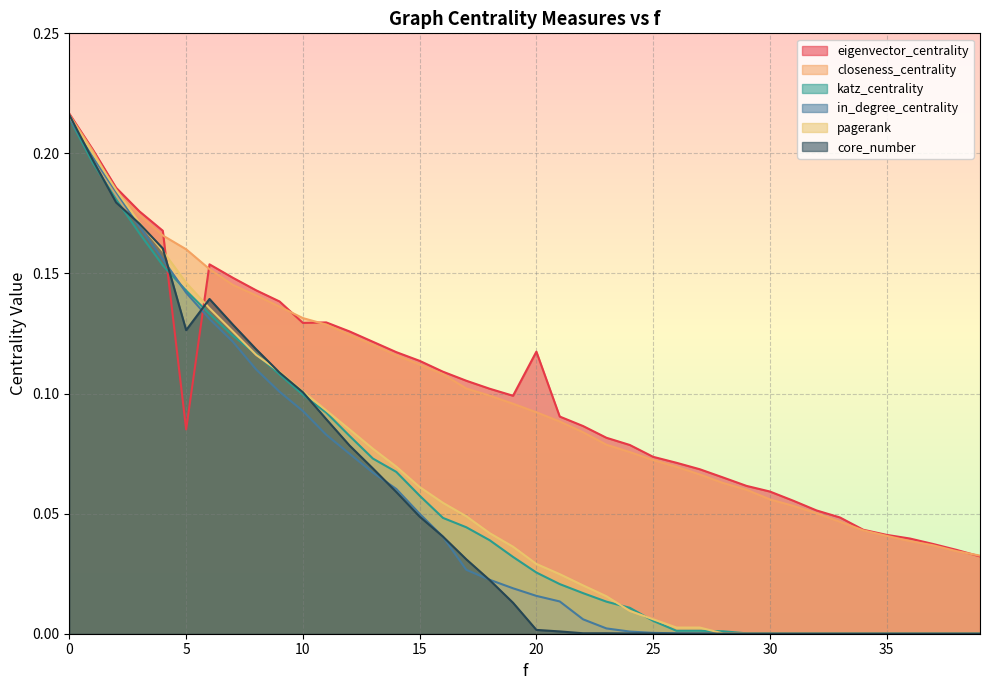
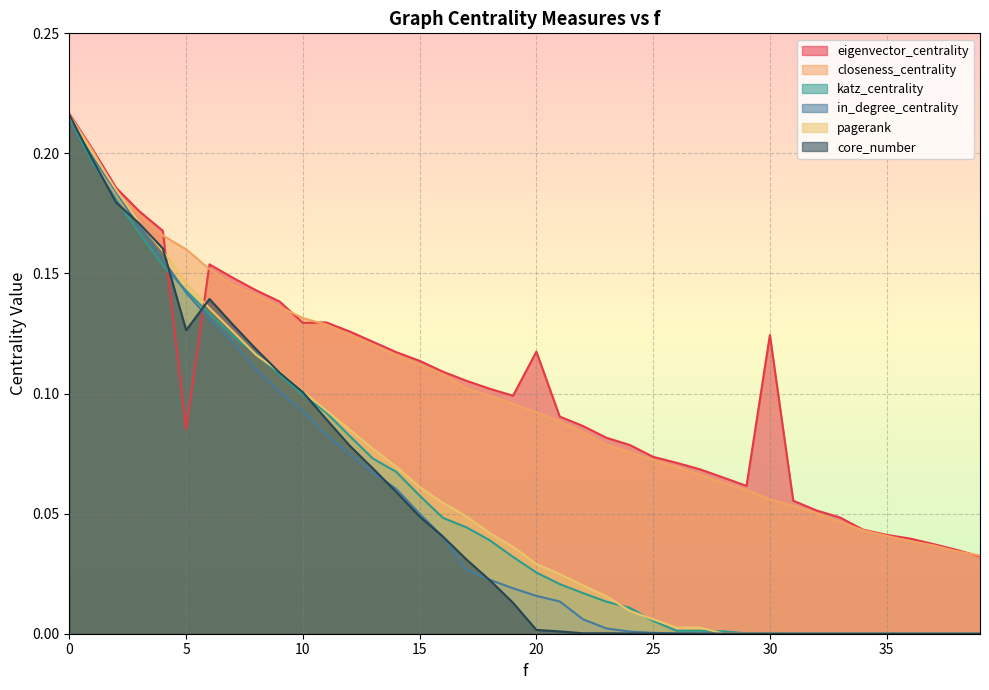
  {
    "eigenvector_centrality": {
      "5": 0.085,
      "10": 0.129,
      "15": 0.114,
      "20": 0.117,
      "25": 0.074,
-     "30": 0.059
+     "30": 0.124
    },
    "core_number": {
      "5": 0.126,
      "15": 0.049,
      "20": 0.002
    }
  }
